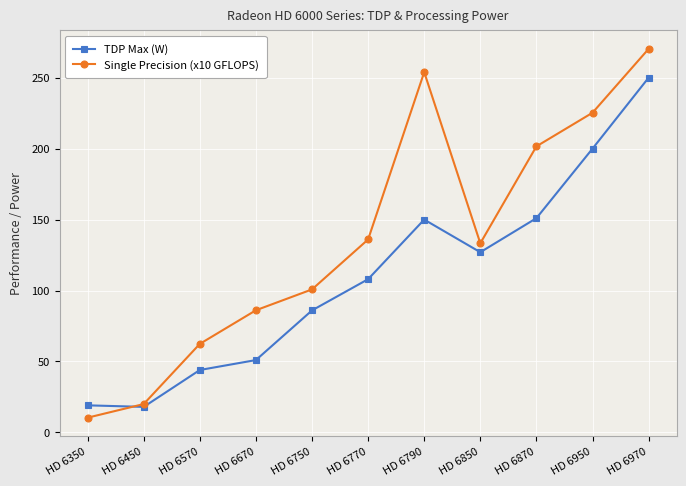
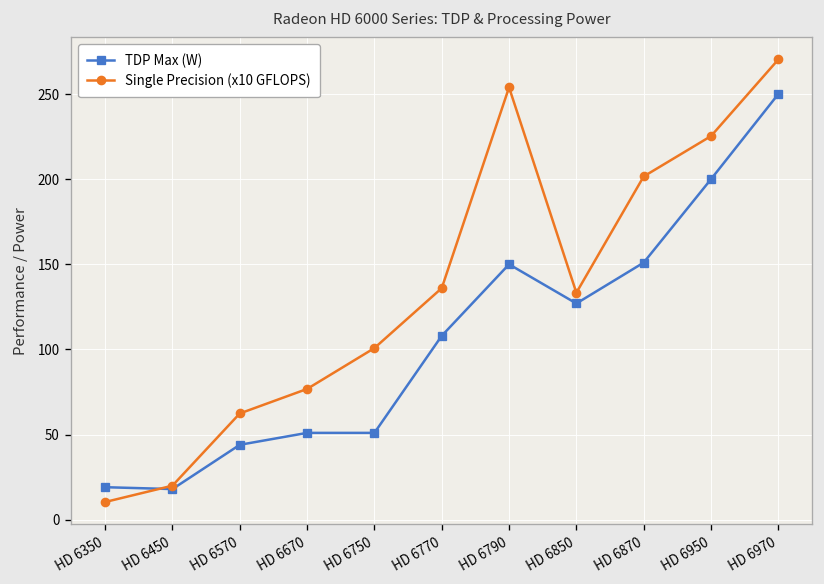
  {
    "TDP Max (W)": {
      "HD 6350": 19,
      "HD 6450": 18,
      "HD 6570": 44,
      "HD 6670": 51,
-     "HD 6750": 86,
+     "HD 6750": 51,
      "HD 6770": 108,
      "HD 6790": 150,
      "HD 6850": 127,
      "HD 6870": 151,
      "HD 6950": 200,
      "HD 6970": 250
    },
    "Single Precision (x10 GFLOPS)": {
      "HD 6350": 10,
      "HD 6450": 20,
      "HD 6570": 62,
-     "HD 6670": 86,
+     "HD 6670": 77,
      "HD 6750": 101,
      "HD 6770": 136,
      "HD 6790": 254,
      "HD 6850": 133,
      "HD 6870": 202,
      "HD 6950": 225,
      "HD 6970": 270
    }
  }
